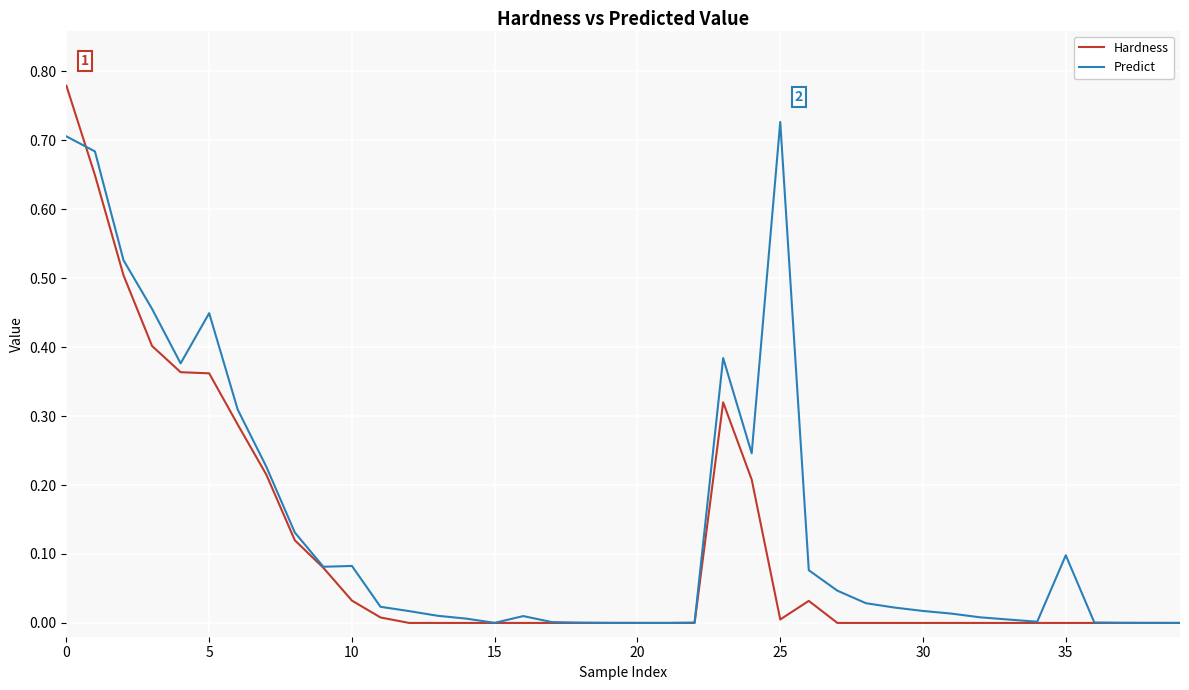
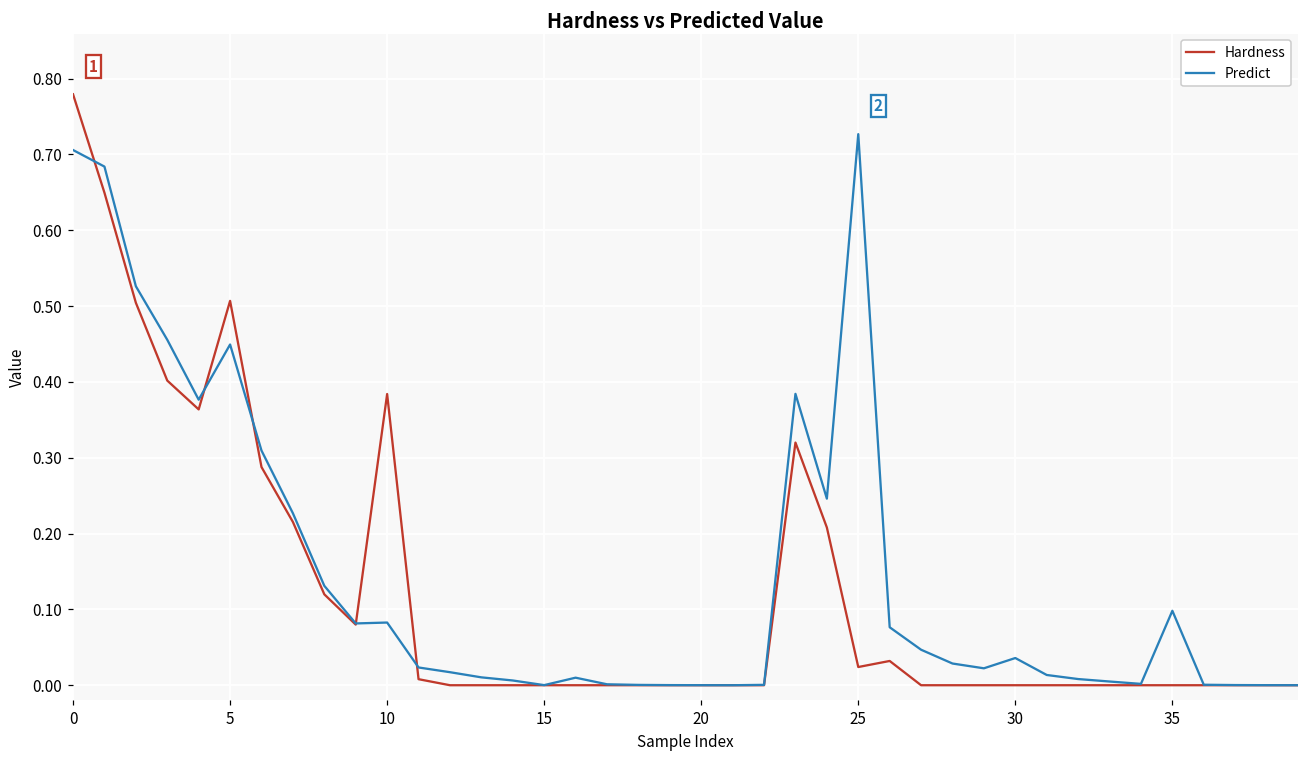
  {
    "Hardness": {
-     "5": 0.36,
-     "10": 0.03,
-     "25": 0.01,
+     "5": 0.51,
+     "10": 0.38,
+     "25": 0.02,
      "30": 0.00,
      "35": 0.00
    },
    "Predict": {
      "0": 0.71,
      "5": 0.45,
      "10": 0.08,
-     "30": 0.02,
+     "30": 0.04,
      "35": 0.10
    }
  }
